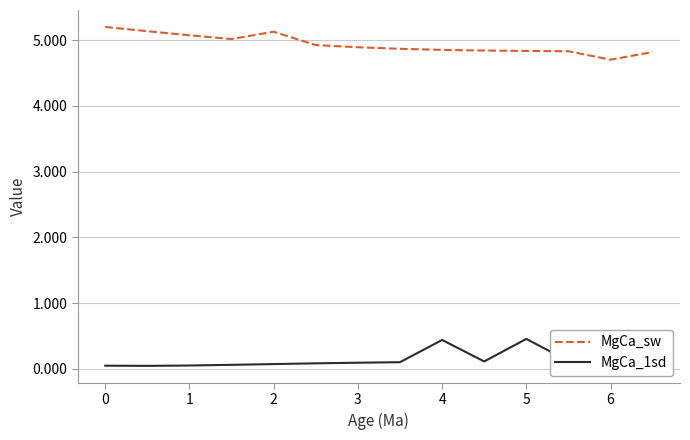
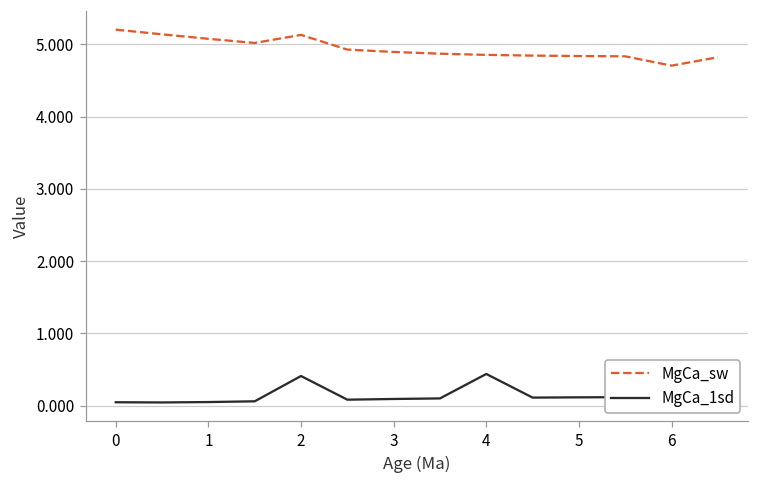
  {
    "MgCa_sw": {
      "0": 5.2,
      "1": 5.1,
      "2": 5.1,
      "3": 4.9,
      "4": 4.9,
      "5": 4.8,
      "6": 4.7
    },
    "MgCa_1sd": {
      "0": 0.0,
      "1": 0.1,
-     "2": 0.1,
+     "2": 0.4,
      "3": 0.1,
      "4": 0.4,
-     "5": 0.5
+     "5": 0.1
    }
  }
